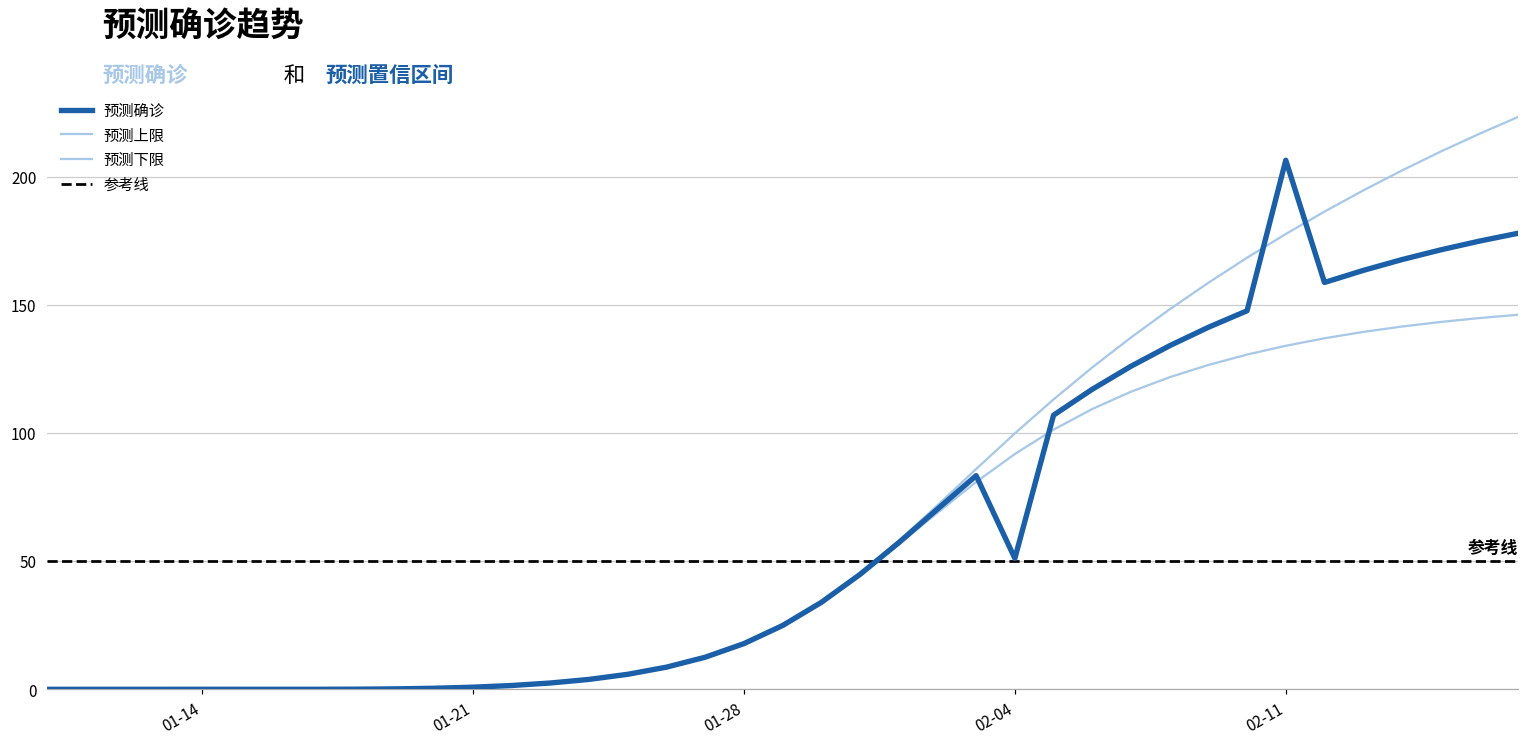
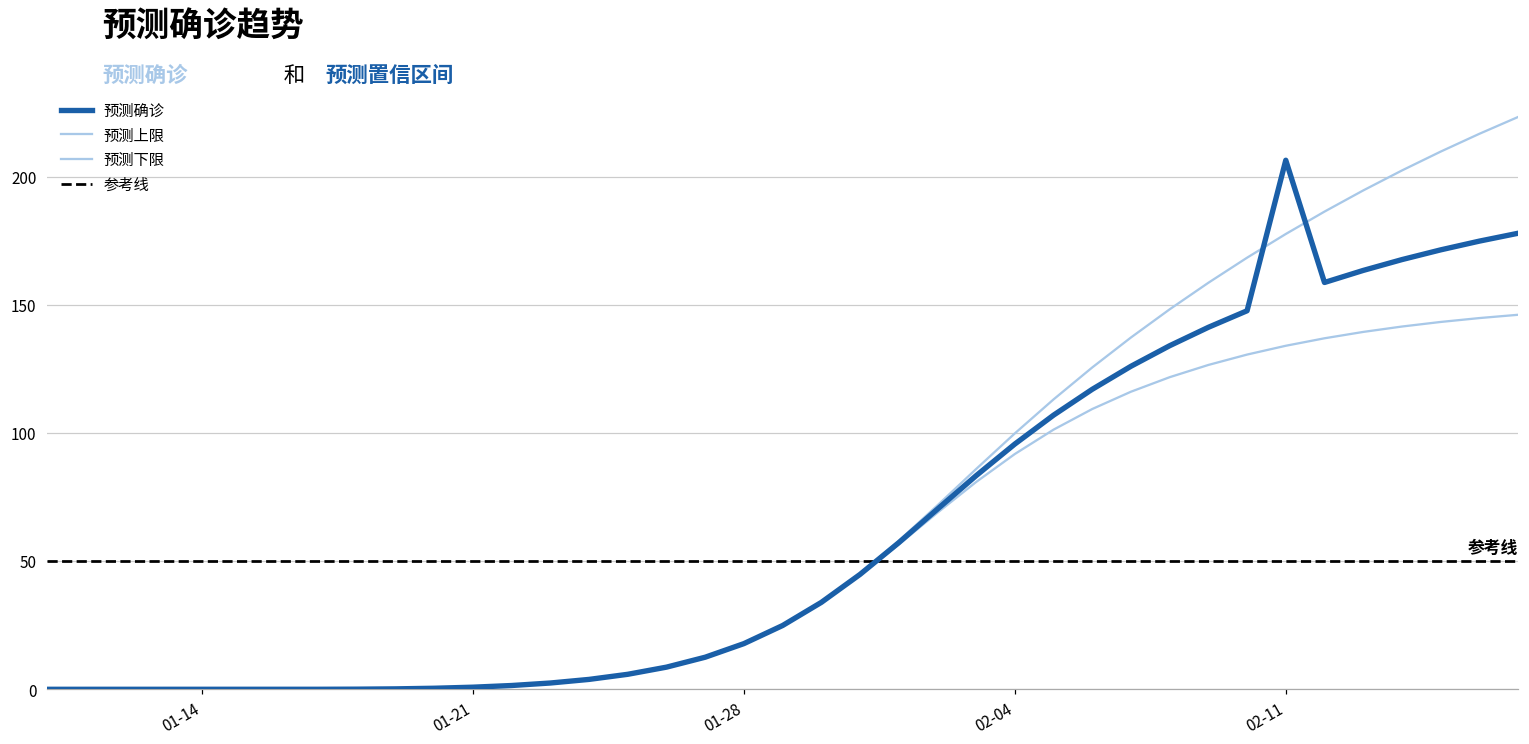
  {
    "预测确诊": {
-     "02-04": 51,
+     "02-04": 96,
      "02-11": 207
    }
  }
